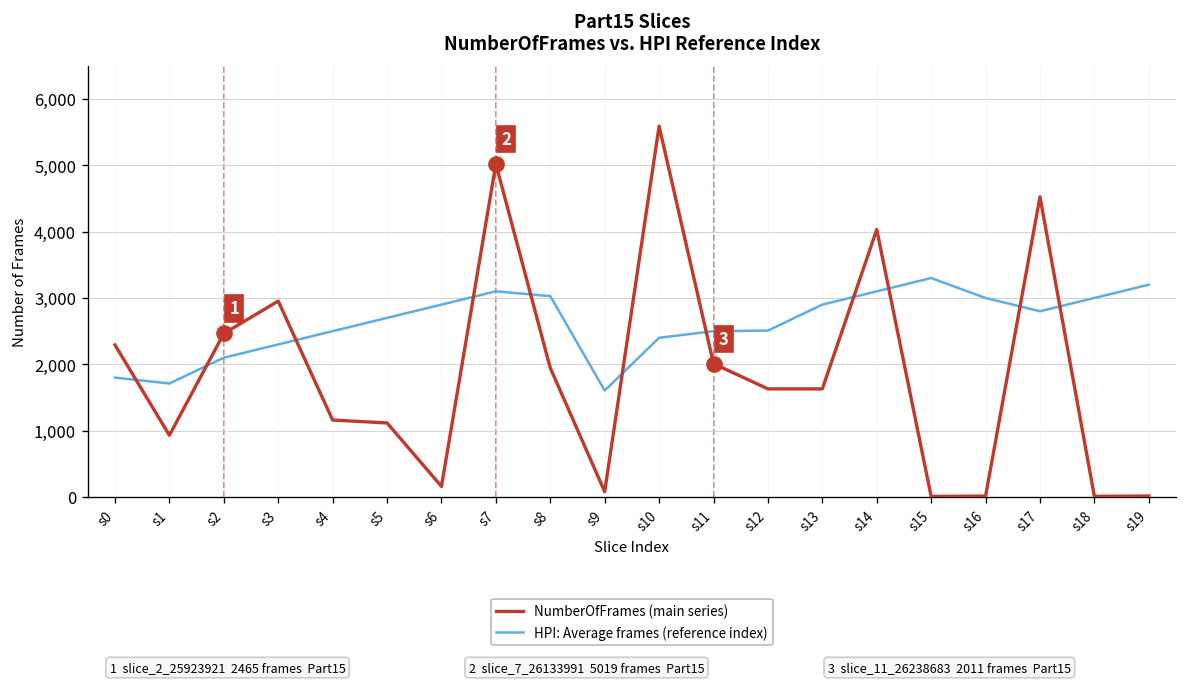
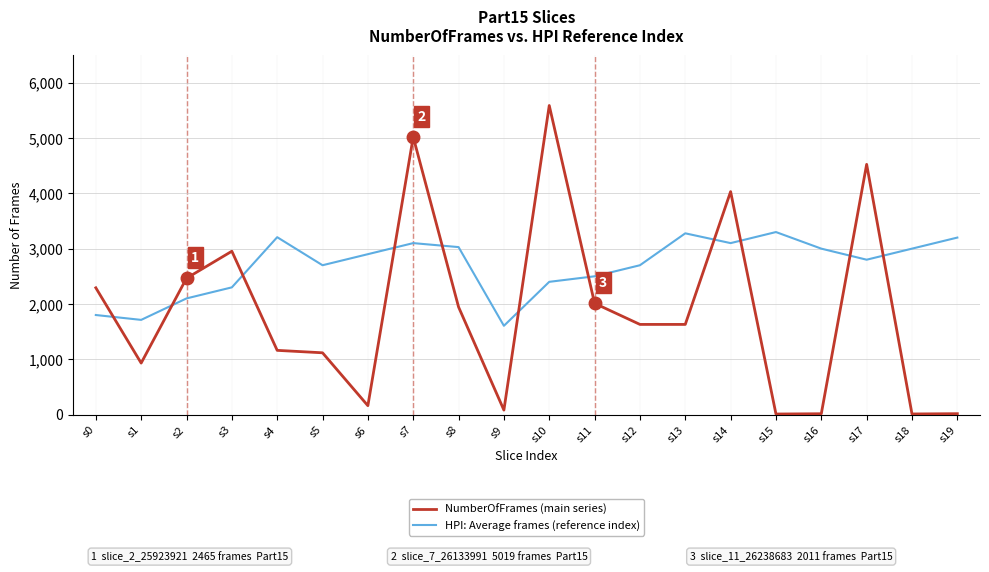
  {
    "HPI: Average frames (reference index)": {
      "s0": "1,800",
      "s1": "1,700",
      "s2": "2,100",
      "s3": "2,300",
-     "s4": "2,500",
+     "s4": "3,200",
      "s5": "2,700",
      "s6": "2,900",
      "s7": "3,100",
      "s8": "3,000",
      "s9": "1,600",
      "s10": "2,400",
-     "s12": "2,500",
-     "s13": "2,900",
+     "s12": "2,700",
+     "s13": "3,300",
      "s14": "3,100",
      "s15": "3,300",
      "s16": "3,000",
      "s17": "2,800",
      "s18": "3,000",
      "s19": "3,200"
    }
  }
